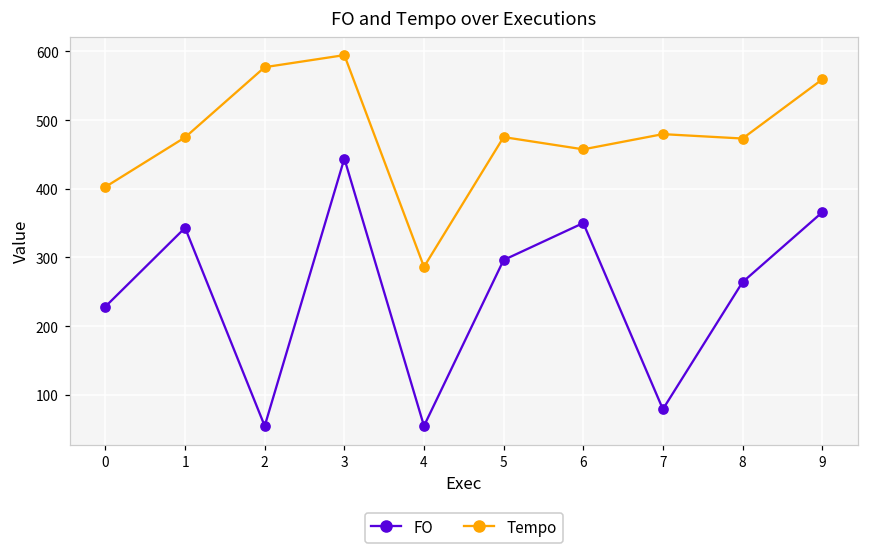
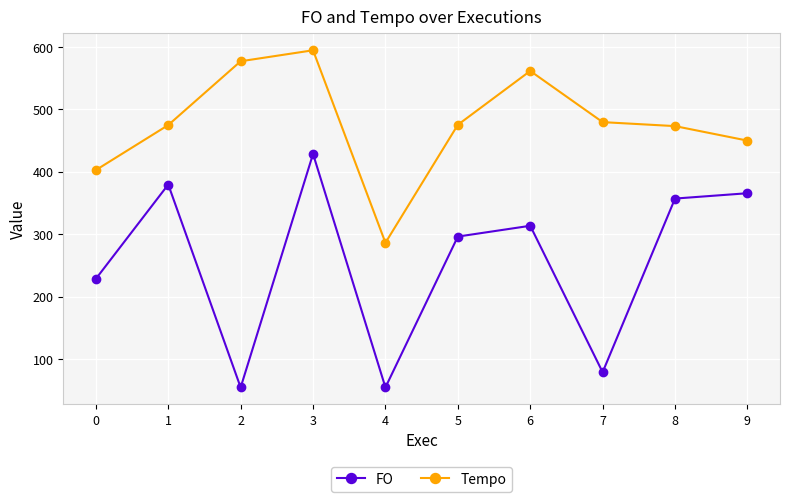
  {
    "FO": {
      "0": 230,
-     "1": 340,
+     "1": 380,
      "2": 50,
-     "3": 440,
+     "3": 430,
      "4": 50,
      "5": 300,
-     "6": 350,
+     "6": 310,
      "7": 80,
-     "8": 260,
+     "8": 360,
      "9": 370
    },
    "Tempo": {
      "0": 400,
      "1": 470,
      "2": 580,
      "3": 590,
      "4": 290,
      "5": 480,
-     "6": 460,
+     "6": 560,
      "7": 480,
      "8": 470,
-     "9": 560
+     "9": 450
    }
  }
